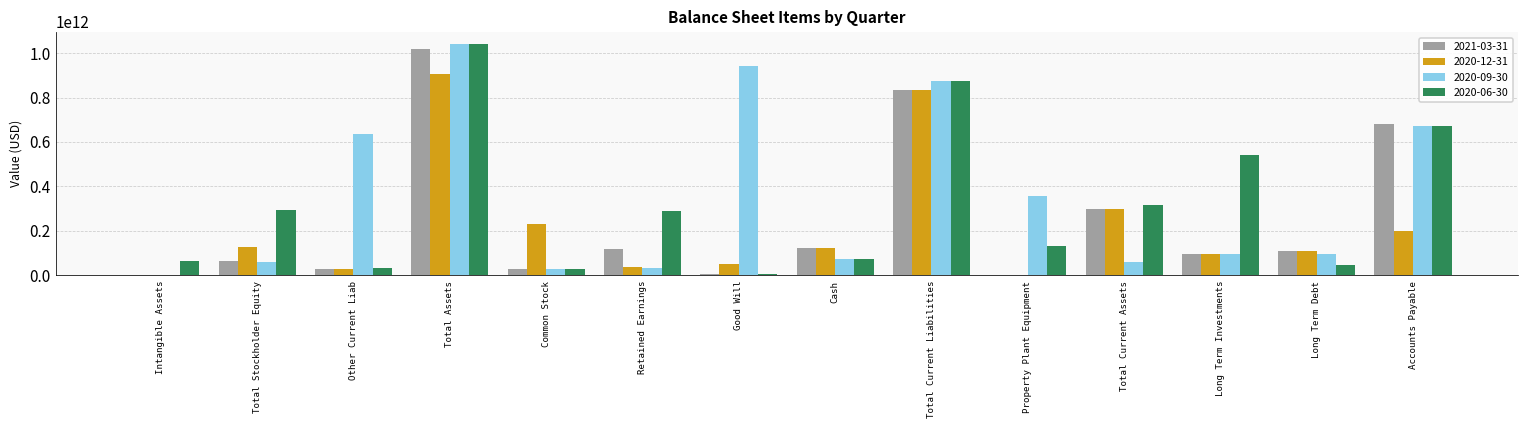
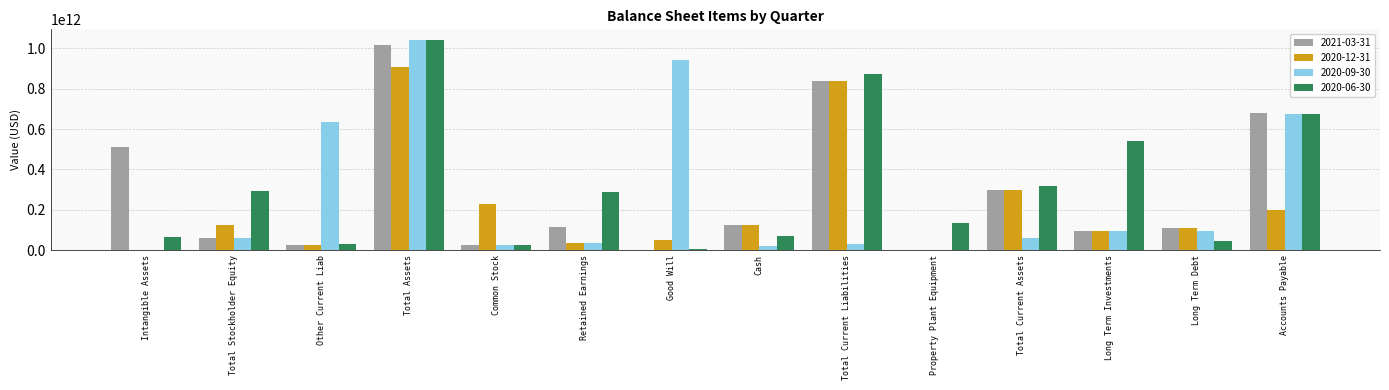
  {
    "2021-03-31": {
-     "Intangible Assets": 0,
+     "Intangible Assets": 510000000000,
      "Total Stockholder Equity": 60000000000,
      "Other Current Liab": 30000000000,
      "Total Assets": 1020000000000,
      "Common Stock": 30000000000,
      "Retained Earnings": 120000000000,
      "Cash": 120000000000,
      "Total Current Liabilities": 840000000000,
      "Total Current Assets": 300000000000,
      "Long Term Investments": 90000000000,
      "Long Term Debt": 110000000000,
      "Accounts Payable": 680000000000
    },
    "2020-12-31": {
      "Total Stockholder Equity": 130000000000,
      "Other Current Liab": 30000000000,
      "Total Assets": 910000000000,
      "Common Stock": 230000000000,
      "Retained Earnings": 40000000000,
      "Good Will": 50000000000,
      "Cash": 120000000000,
      "Total Current Liabilities": 840000000000,
      "Total Current Assets": 300000000000,
      "Long Term Investments": 90000000000,
      "Long Term Debt": 110000000000,
      "Accounts Payable": 200000000000
    },
    "2020-09-30": {
      "Total Stockholder Equity": 60000000000,
      "Other Current Liab": 630000000000,
      "Total Assets": 1040000000000,
      "Common Stock": 30000000000,
      "Retained Earnings": 30000000000,
      "Good Will": 940000000000,
-     "Cash": 70000000000,
-     "Total Current Liabilities": 870000000000,
-     "Property Plant Equipment": 360000000000,
+     "Cash": 20000000000,
+     "Total Current Liabilities": 30000000000,
+     "Property Plant Equipment": 0,
      "Total Current Assets": 60000000000,
      "Long Term Investments": 100000000000,
      "Long Term Debt": 90000000000,
      "Accounts Payable": 670000000000
    },
    "2020-06-30": {
      "Intangible Assets": 70000000000,
      "Total Stockholder Equity": 290000000000,
      "Other Current Liab": 30000000000,
      "Total Assets": 1040000000000,
      "Common Stock": 30000000000,
      "Retained Earnings": 290000000000,
      "Cash": 70000000000,
      "Total Current Liabilities": 870000000000,
      "Property Plant Equipment": 130000000000,
      "Total Current Assets": 320000000000,
      "Long Term Investments": 540000000000,
      "Long Term Debt": 50000000000,
      "Accounts Payable": 670000000000
    }
  }
